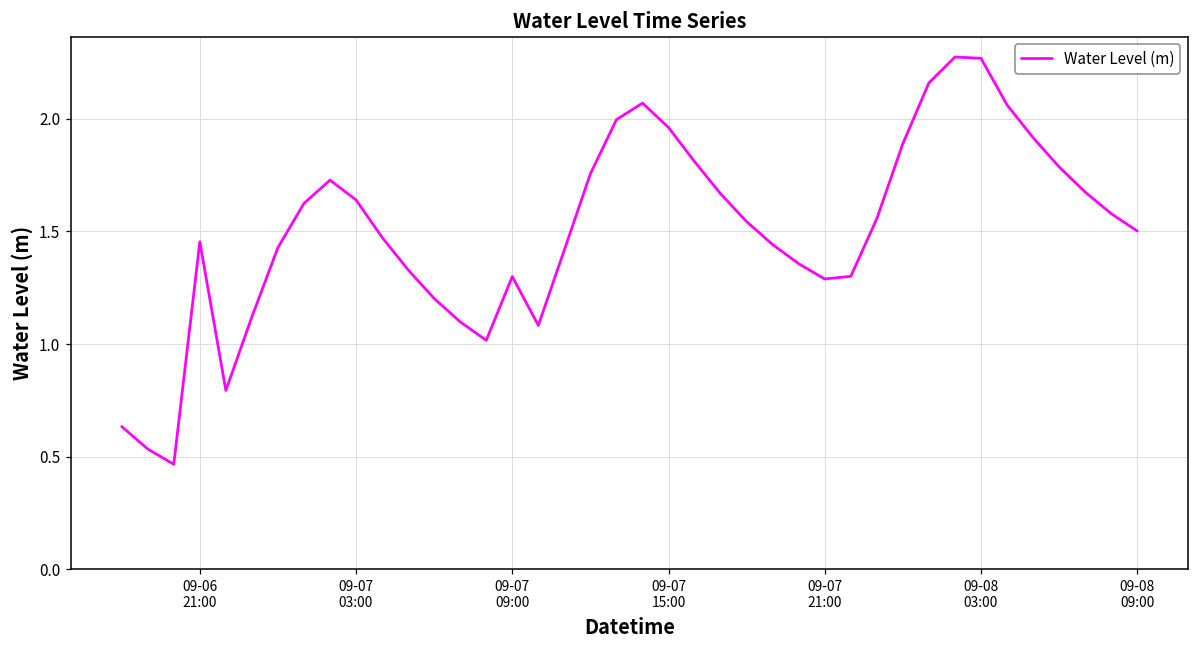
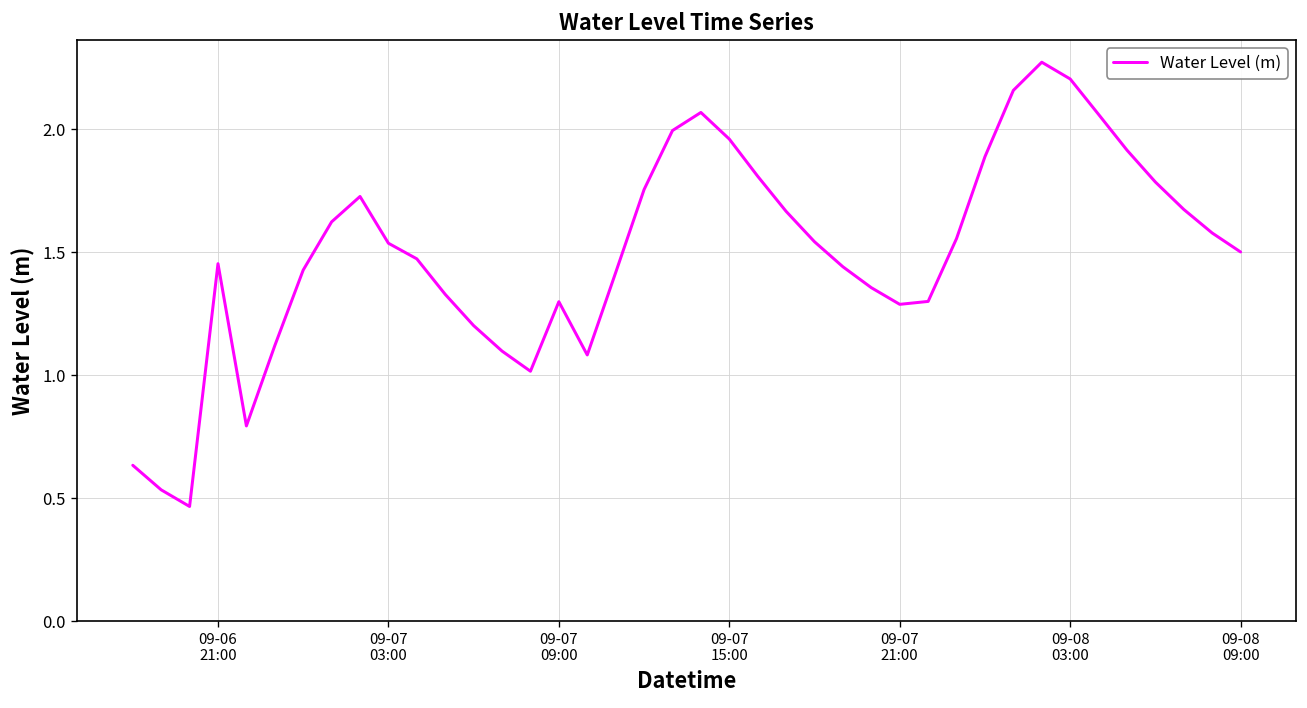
  {
    "09-06 21:00": 1.45,
-   "09-07 03:00": 1.64,
+   "09-07 03:00": 1.54,
    "09-07 09:00": 1.30,
    "09-07 15:00": 1.96,
    "09-07 21:00": 1.29,
-   "09-08 03:00": 2.27,
+   "09-08 03:00": 2.21,
    "09-08 09:00": 1.50
  }
